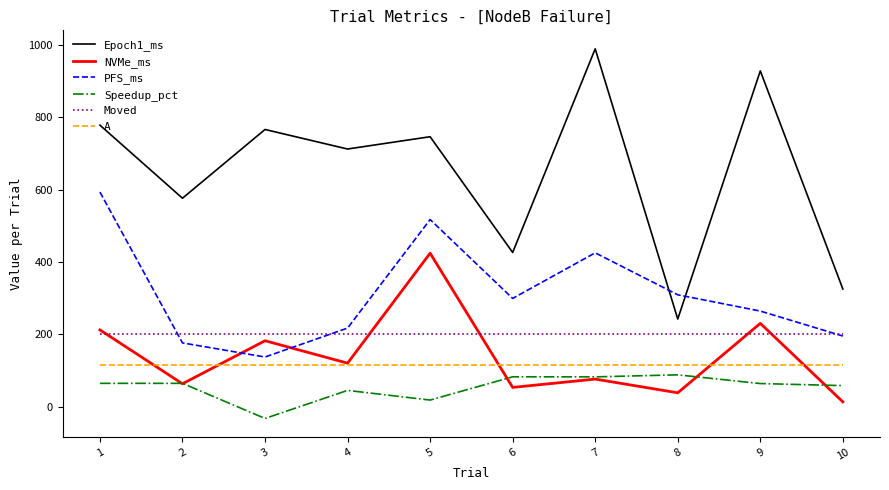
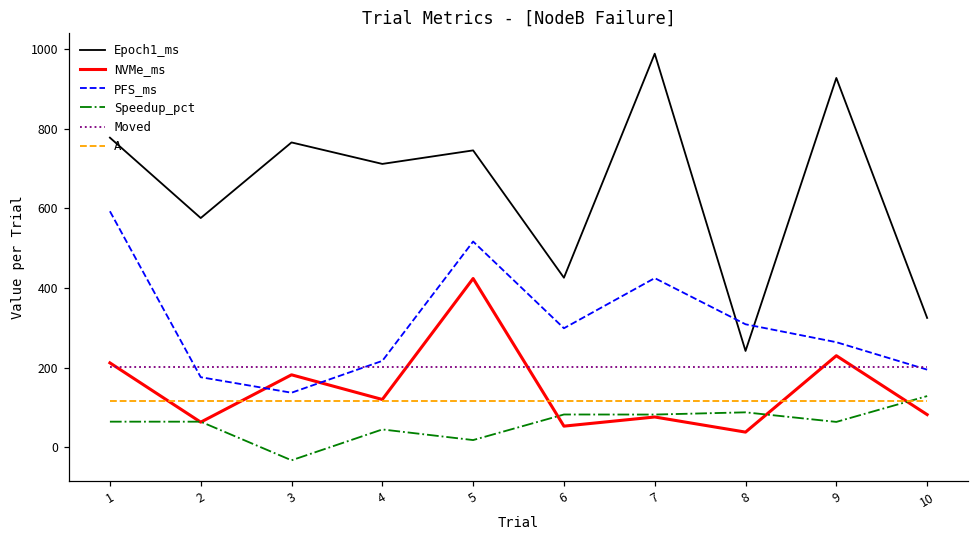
  {
    "Epoch1_ms": {
      "1": 780,
      "2": 580,
      "3": 770,
      "4": 710,
      "5": 750,
      "6": 430,
      "7": 990,
      "8": 240,
      "9": 930,
      "10": 330
    },
    "NVMe_ms": {
      "1": 210,
      "3": 180,
      "5": 420,
      "6": 50,
      "8": 40,
      "9": 230,
-     "10": 10
+     "10": 80
    },
    "PFS_ms": {
      "1": 590,
      "2": 180,
      "3": 140,
      "4": 220,
      "5": 520,
      "6": 300,
      "7": 430,
      "8": 310,
      "9": 260
    },
    "Speedup_pct": {
      "1": 60,
      "3": -30,
      "4": 40,
      "5": 20,
      "6": 80,
      "8": 90,
      "9": 60,
-     "10": 60
+     "10": 130
    },
    "Moved": {
      "1": 200,
      "2": 200,
      "3": 200,
      "4": 200,
      "5": 200,
      "6": 200,
      "7": 200,
      "8": 200,
      "9": 200
    },
    "A": {
      "1": 120,
      "2": 120,
      "3": 120,
      "5": 120,
      "6": 120,
      "7": 120,
      "8": 120,
      "9": 120,
      "10": 120
    }
  }
